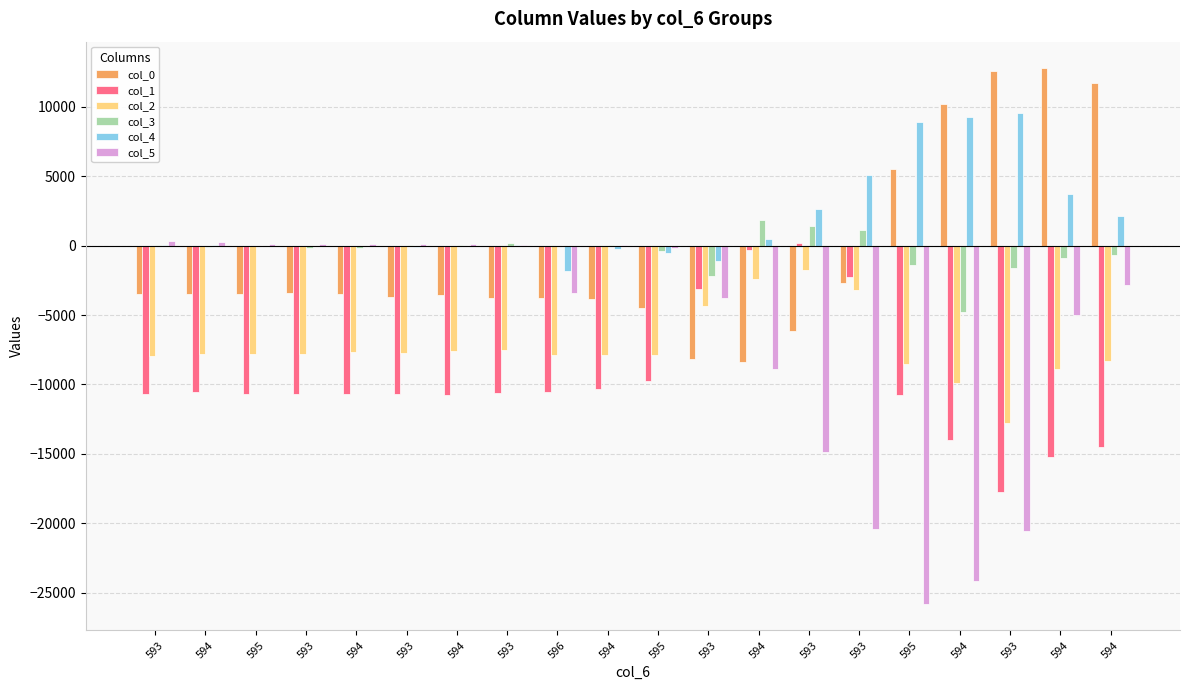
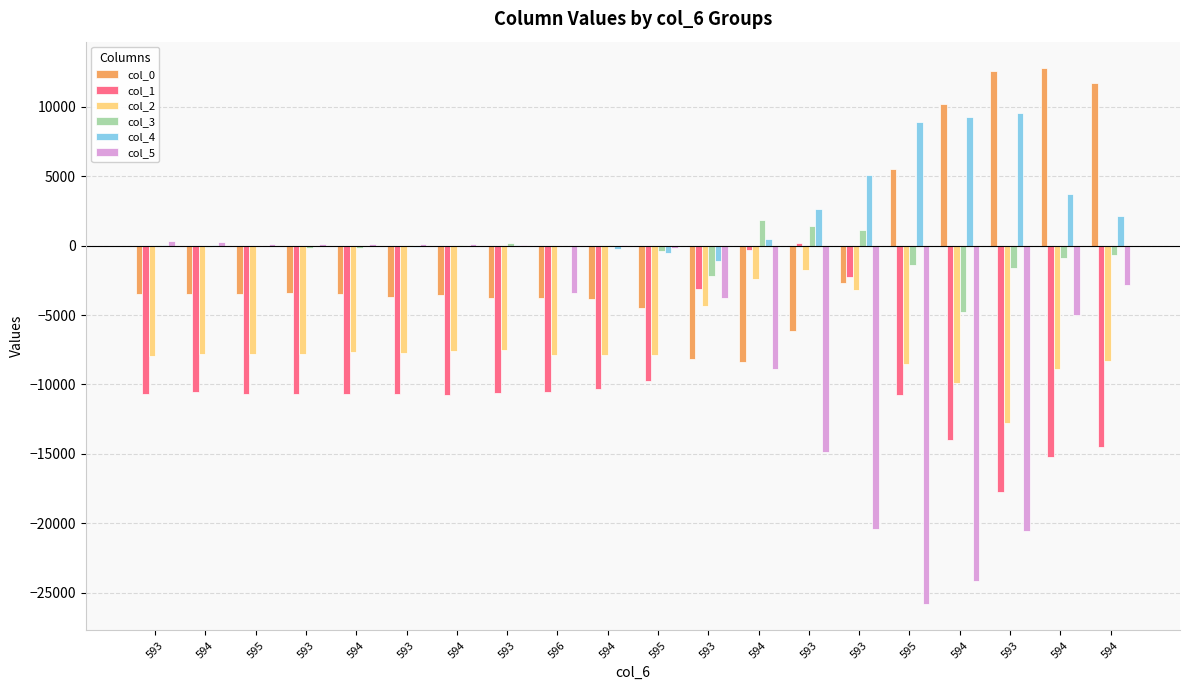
  {
    "col_1": {
      "596": -10500
    },
    "col_4": {
-     "596": -1800
+     "596": 0
    },
    "col_5": {
      "596": -3400
    }
  }
